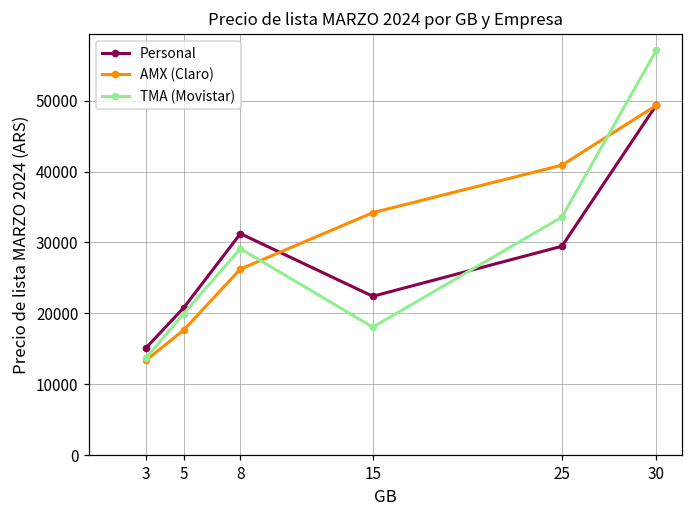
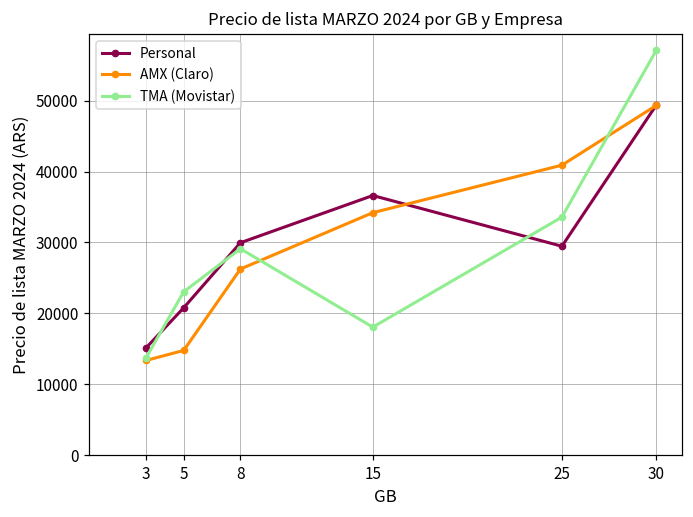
  {
    "Personal": {
      "3": 15000,
      "5": 21000,
-     "8": 31000,
-     "15": 22000,
+     "8": 30000,
+     "15": 37000,
      "25": 29000
    },
    "AMX (Claro)": {
-     "5": 18000,
+     "5": 15000,
      "8": 26000,
      "15": 34000,
      "25": 41000
    },
    "TMA (Movistar)": {
-     "5": 20000,
+     "5": 23000,
      "8": 29000,
      "15": 18000,
      "25": 34000,
      "30": 57000
    }
  }
